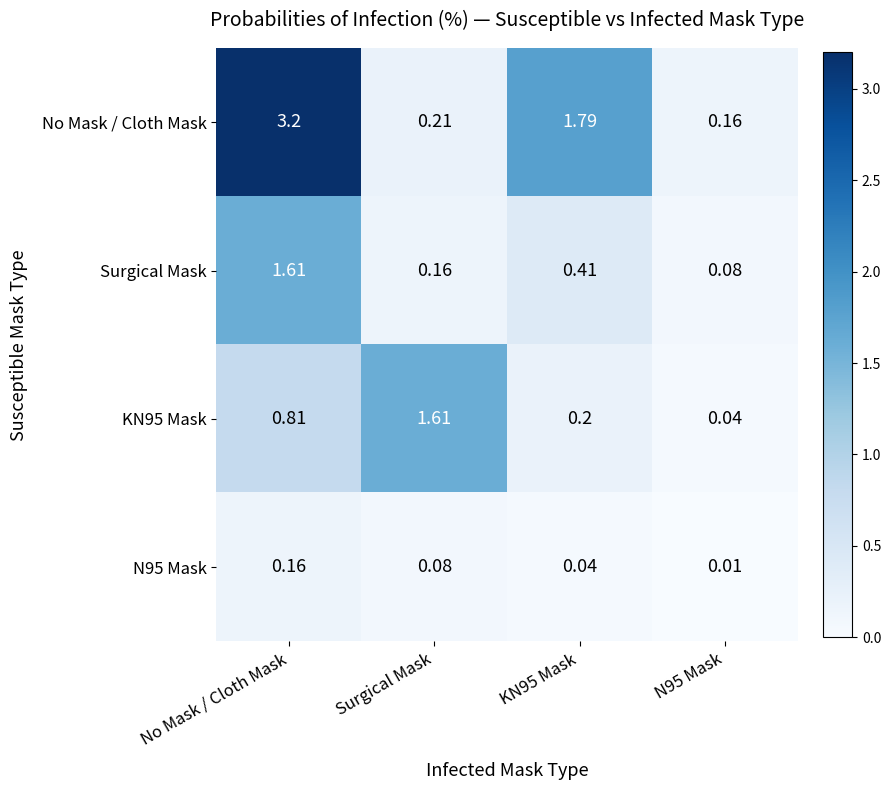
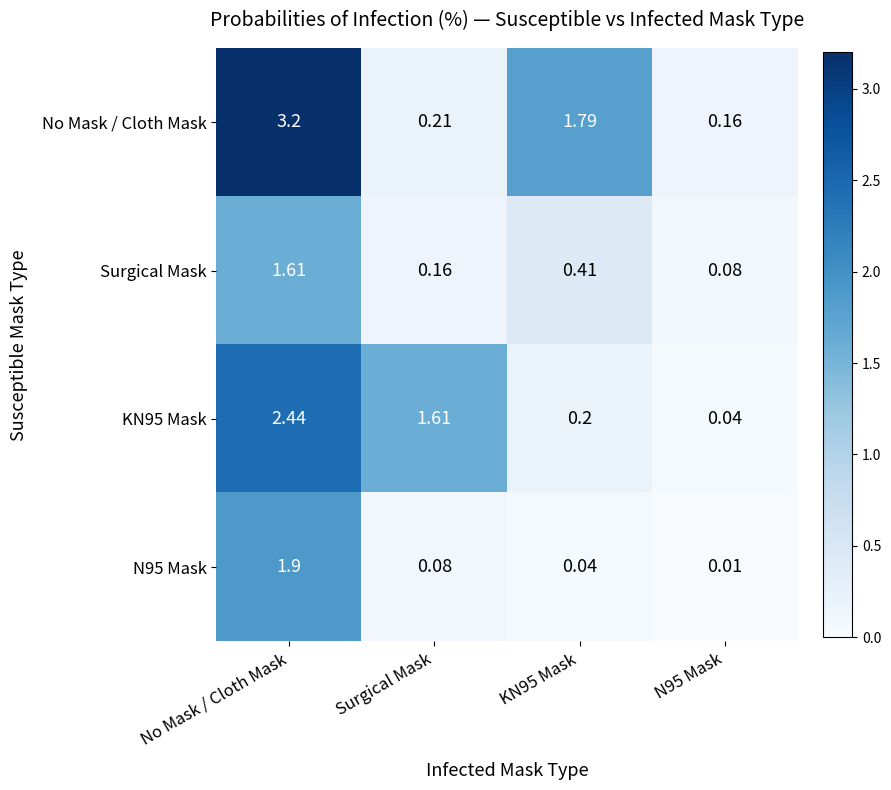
  {
    "No Mask / Cloth Mask": {
      "No Mask / Cloth Mask": 3.2,
      "Surgical Mask": 0.21,
      "KN95 Mask": 1.79,
      "N95 Mask": 0.16
    },
    "Surgical Mask": {
      "No Mask / Cloth Mask": 1.61,
      "Surgical Mask": 0.16,
      "KN95 Mask": 0.41,
      "N95 Mask": 0.08
    },
    "KN95 Mask": {
-     "No Mask / Cloth Mask": 0.81,
+     "No Mask / Cloth Mask": 2.44,
      "Surgical Mask": 1.61,
      "KN95 Mask": 0.2,
      "N95 Mask": 0.04
    },
    "N95 Mask": {
-     "No Mask / Cloth Mask": 0.16,
+     "No Mask / Cloth Mask": 1.9,
      "Surgical Mask": 0.08,
      "KN95 Mask": 0.04,
      "N95 Mask": 0.01
    }
  }
